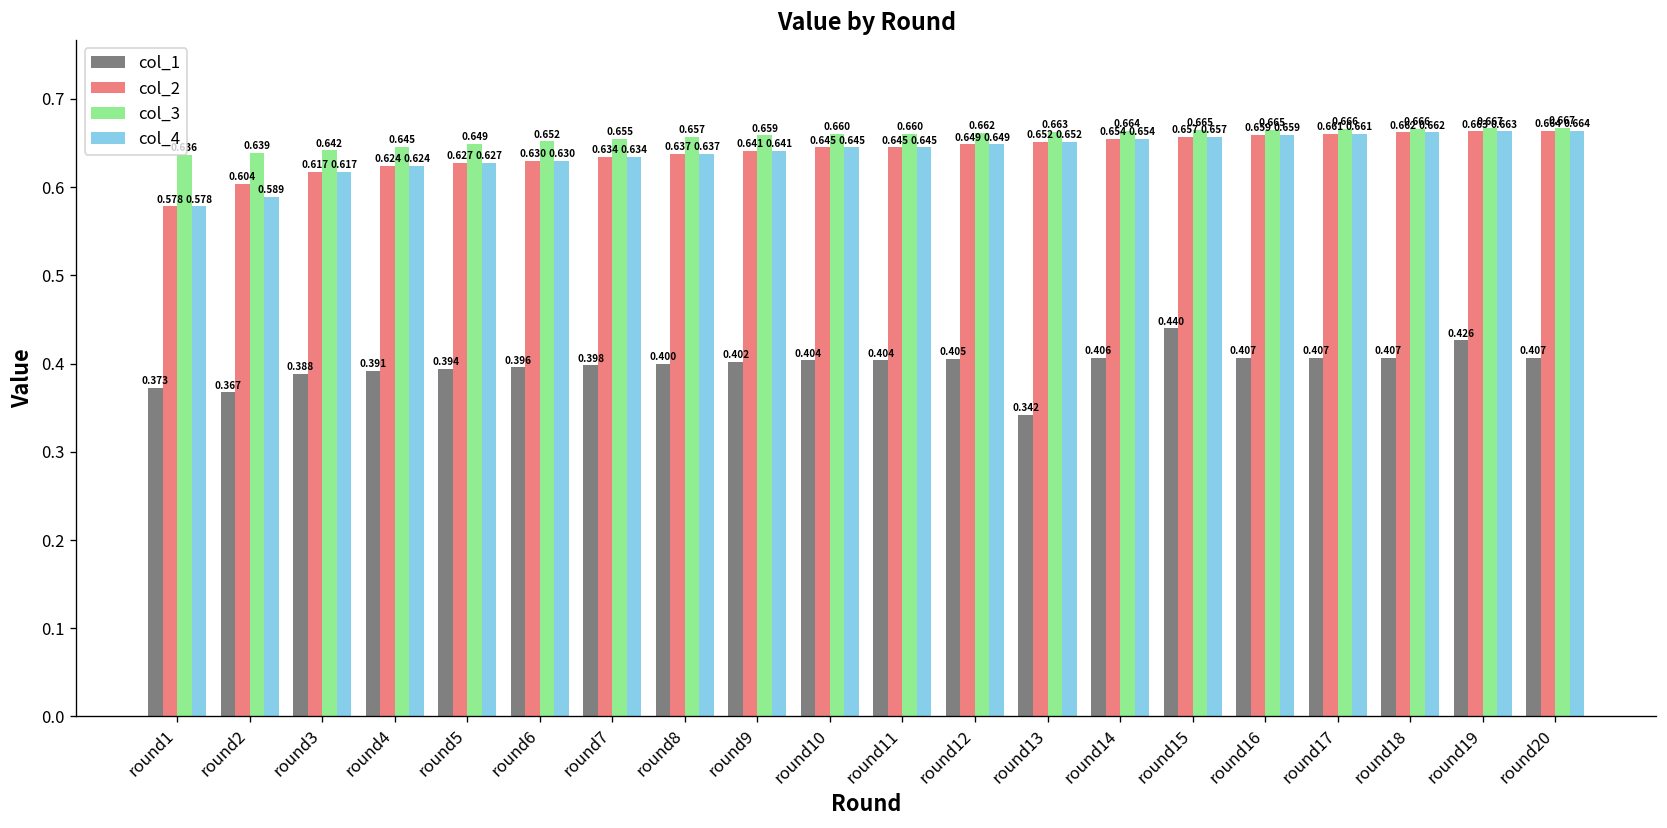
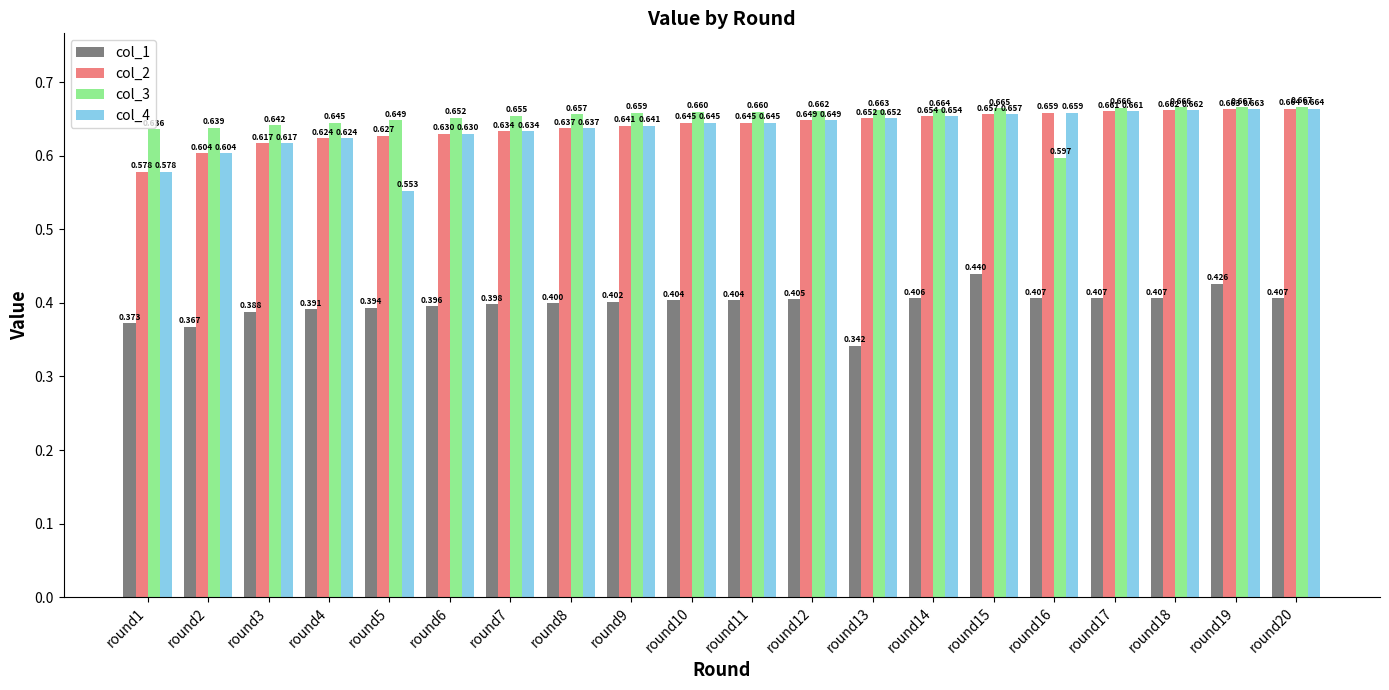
  {
    "col_1": {
      "round1": 0.373,
      "round2": 0.367,
      "round3": 0.388,
      "round4": 0.391,
      "round5": 0.394,
      "round6": 0.396,
      "round7": 0.398,
      "round8": 0.400,
      "round9": 0.402,
      "round10": 0.404,
      "round11": 0.404,
      "round12": 0.405,
      "round13": 0.342,
      "round14": 0.406,
      "round15": 0.440,
      "round16": 0.407,
      "round17": 0.407,
      "round18": 0.407,
      "round19": 0.426,
      "round20": 0.407
    },
    "col_2": {
      "round1": 0.578,
      "round2": 0.604,
      "round3": 0.617,
      "round4": 0.624,
      "round5": 0.627,
      "round6": 0.630,
      "round7": 0.634,
      "round8": 0.637,
      "round9": 0.641,
      "round10": 0.645,
      "round11": 0.645,
      "round12": 0.649,
      "round13": 0.652,
      "round14": 0.654
    },
    "col_3": {
      "round2": 0.639,
      "round3": 0.642,
      "round4": 0.645,
      "round5": 0.649,
      "round6": 0.652,
      "round7": 0.655,
      "round8": 0.657,
      "round9": 0.659,
      "round10": 0.660,
      "round11": 0.660,
      "round12": 0.662,
      "round13": 0.663,
      "round14": 0.664,
-     "round16": 0.665
+     "round16": 0.597
    },
    "col_4": {
      "round1": 0.578,
-     "round2": 0.589,
+     "round2": 0.604,
      "round3": 0.617,
      "round4": 0.624,
-     "round5": 0.627,
+     "round5": 0.553,
      "round6": 0.630,
      "round7": 0.634,
      "round8": 0.637,
      "round9": 0.641,
      "round10": 0.645,
      "round11": 0.645,
      "round12": 0.649,
      "round13": 0.652,
      "round14": 0.654
    }
  }
